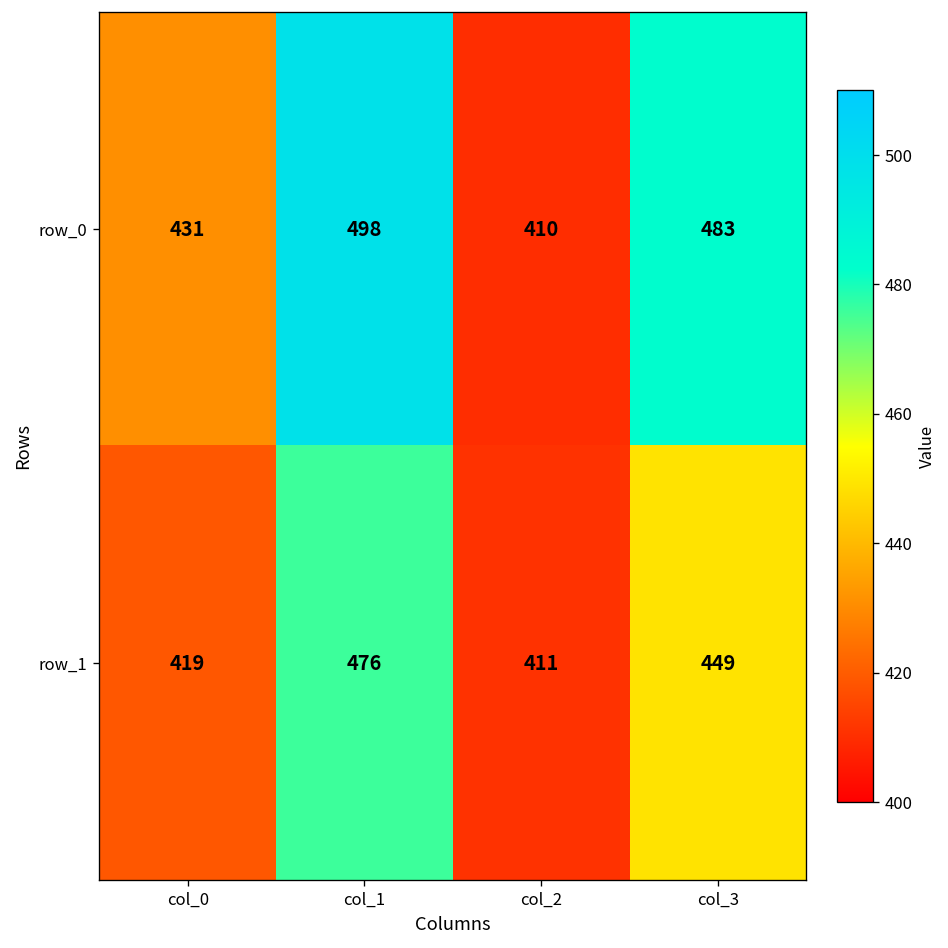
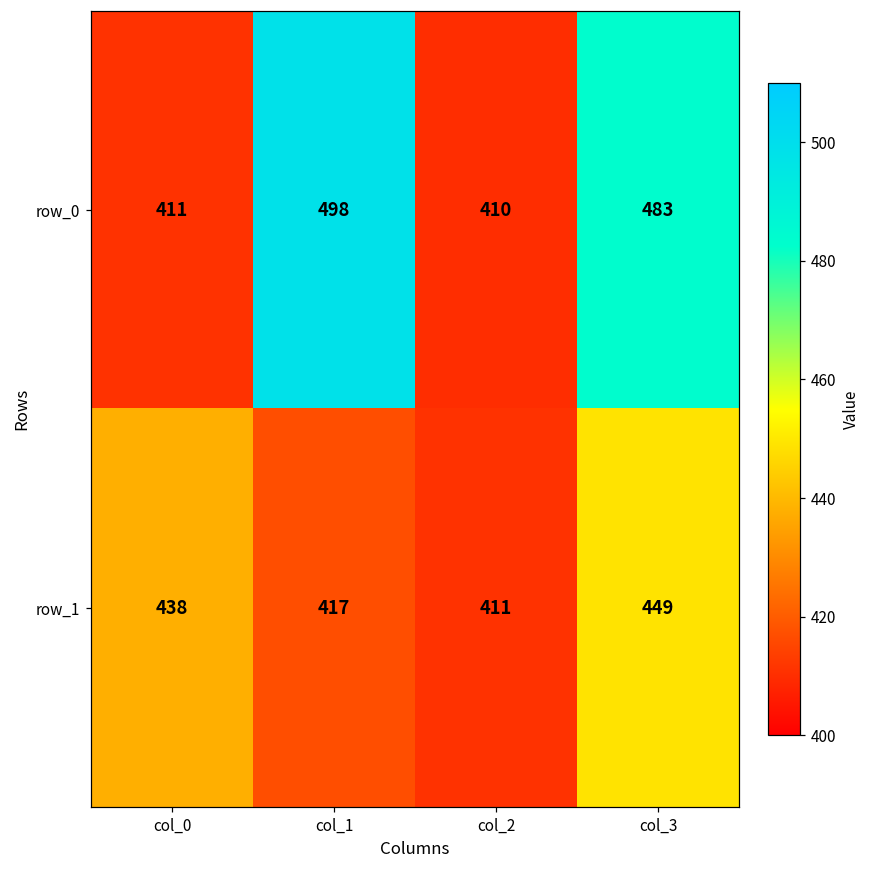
  {
    "row_0": {
-     "col_0": 431,
+     "col_0": 411,
      "col_1": 498,
      "col_2": 410,
      "col_3": 483
    },
    "row_1": {
-     "col_0": 419,
-     "col_1": 476,
+     "col_0": 438,
+     "col_1": 417,
      "col_2": 411,
      "col_3": 449
    }
  }
